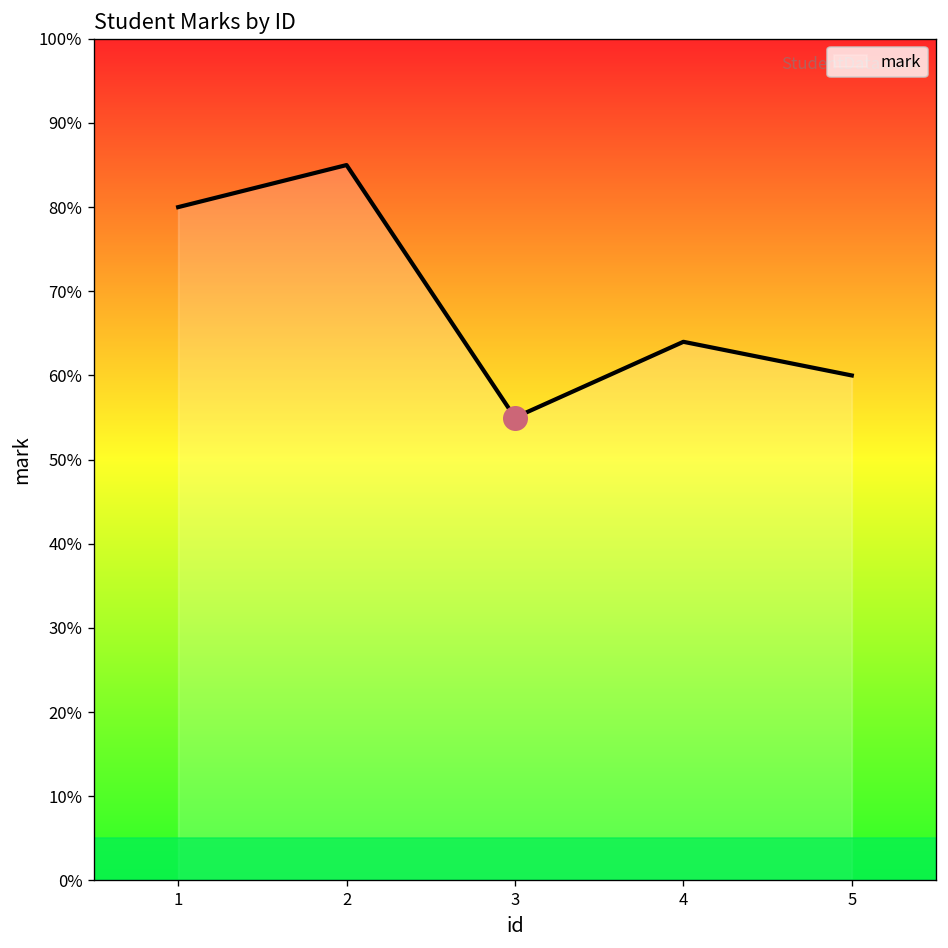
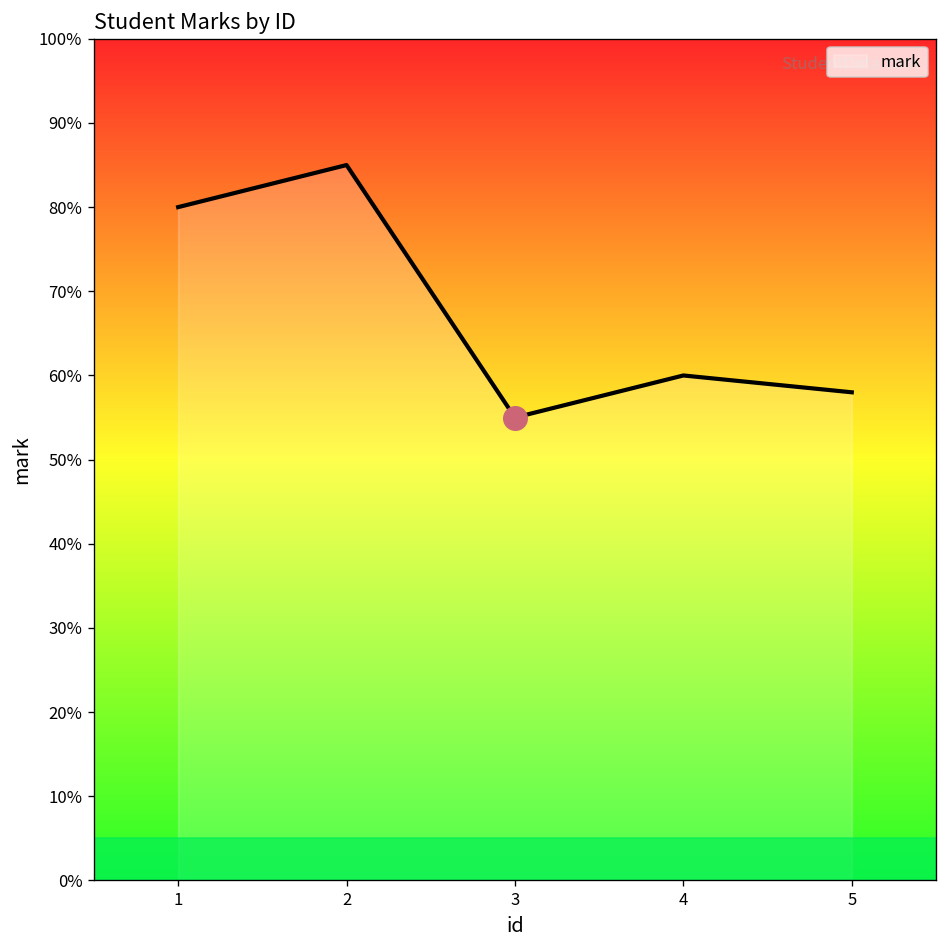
  {
    "mark": {
      "1": "80%",
      "2": "85%",
-     "4": "64%",
-     "5": "60%"
+     "4": "60%",
+     "5": "58%"
    }
  }
